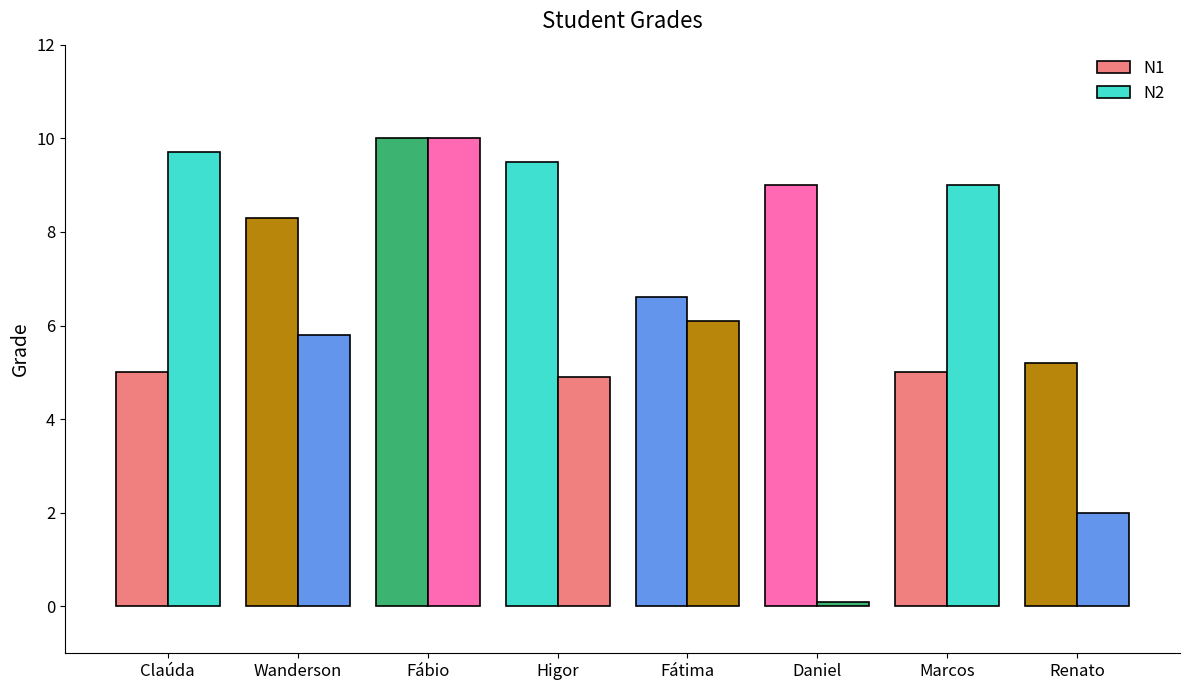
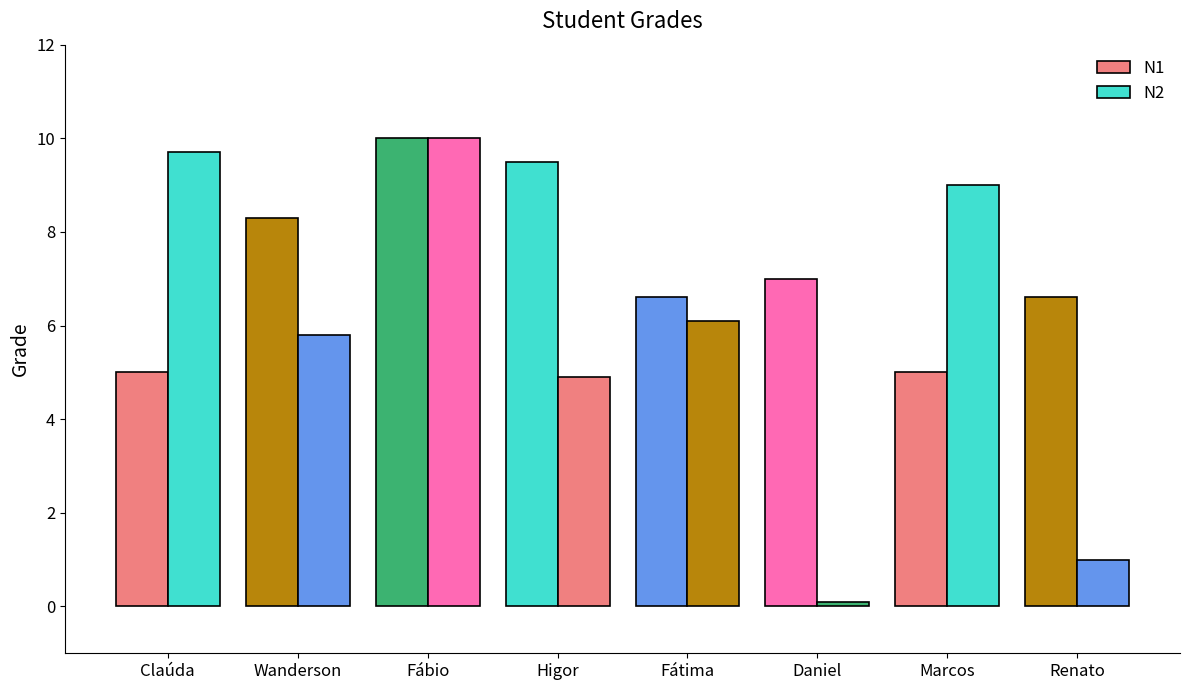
  {
    "N1": {
      "Claúda": 5.0,
      "Wanderson": 8.3,
      "Fábio": 10.0,
      "Higor": 9.5,
      "Fátima": 6.6,
-     "Daniel": 9,
+     "Daniel": 7,
      "Marcos": 5.0,
-     "Renato": 5.2
+     "Renato": 6.6
    },
    "N2": {
      "Claúda": 9.7,
      "Wanderson": 5.8,
      "Fábio": 10,
      "Higor": 4.9,
      "Fátima": 6.1,
      "Daniel": 0.1,
      "Marcos": 9,
-     "Renato": 2
+     "Renato": 1
    }
  }
